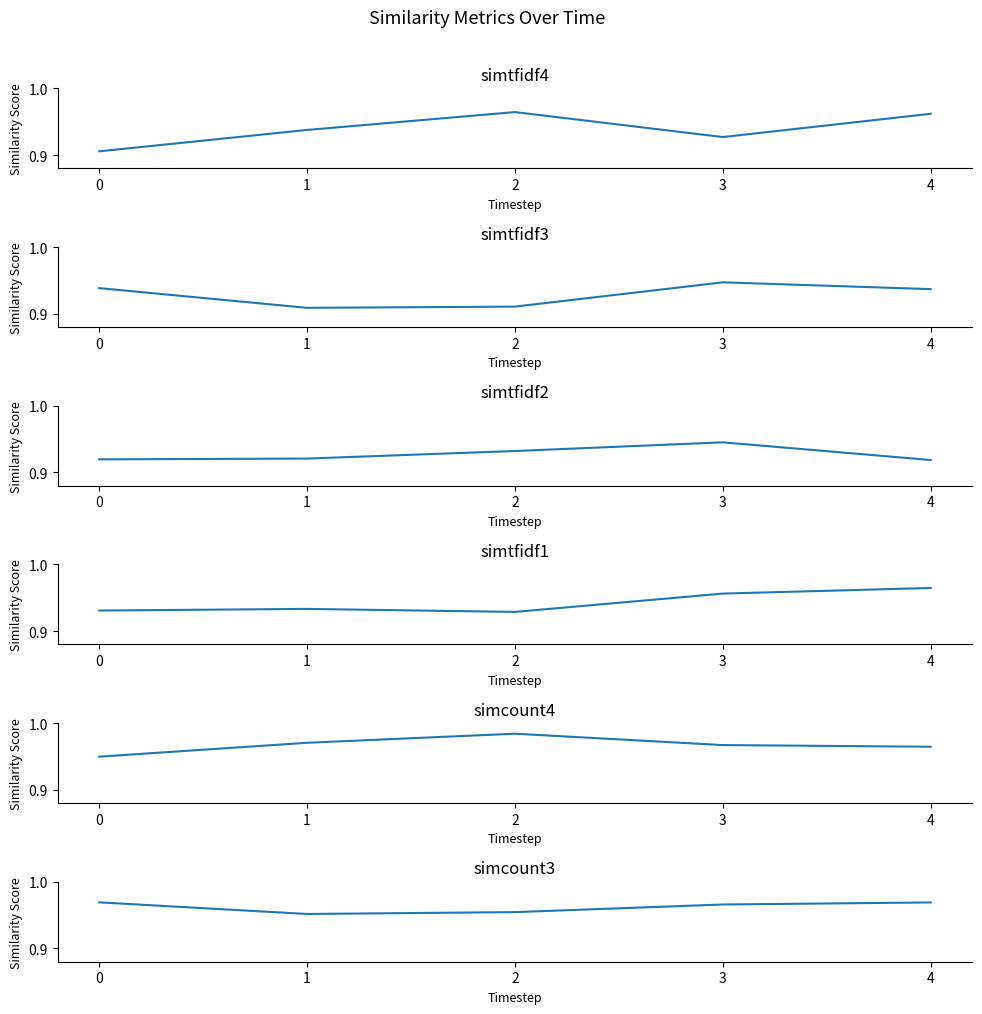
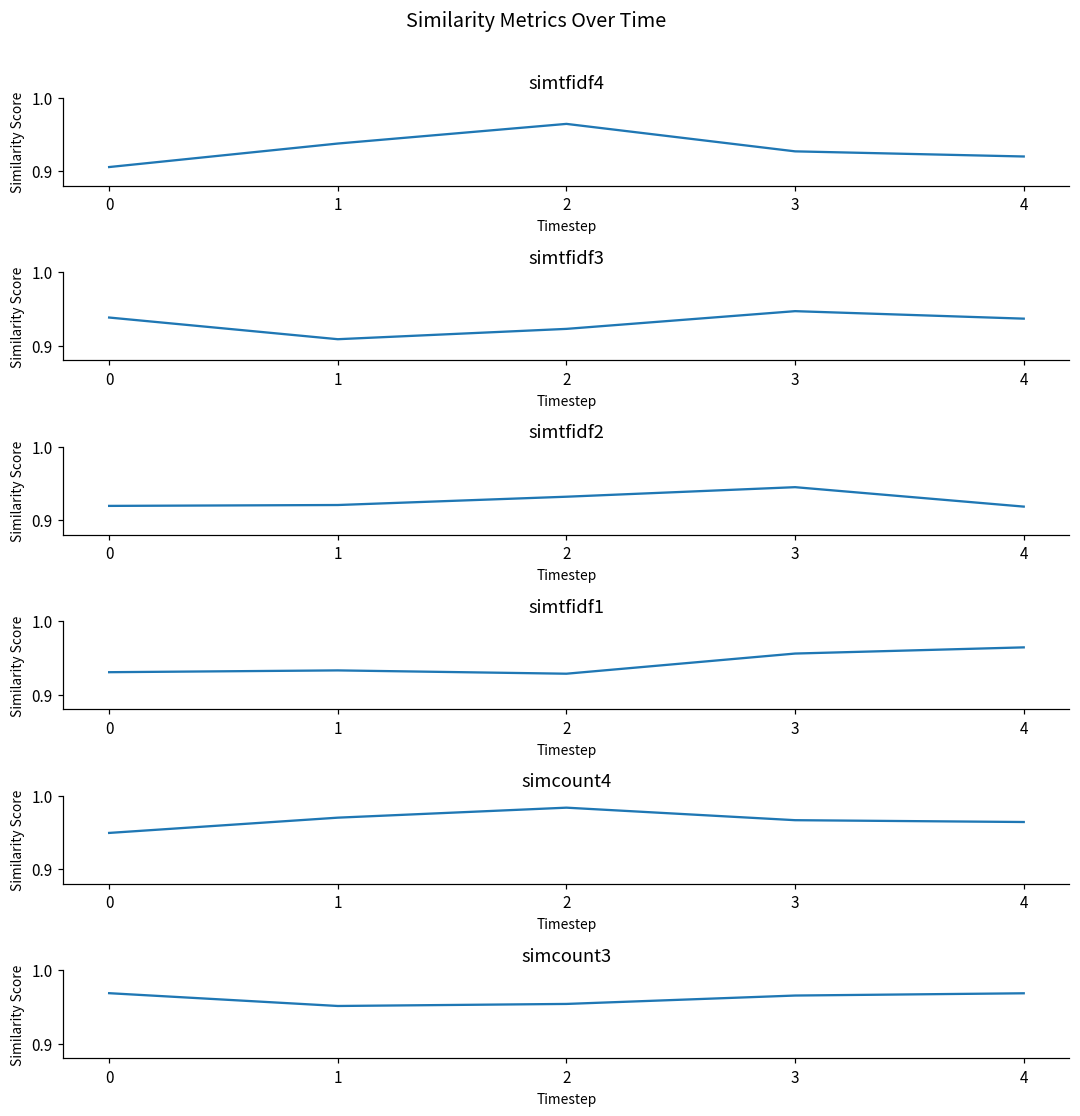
  {
    "simtfidf4": {
      "0": 0.91,
      "1": 0.94,
      "2": 0.96,
      "3": 0.93,
-     "4": 0.96
+     "4": 0.92
    },
    "simtfidf3": {
      "0": 0.94,
      "1": 0.91,
-     "2": 0.91,
+     "2": 0.92,
      "3": 0.95,
      "4": 0.94
    },
    "simtfidf2": {
      "0": 0.92,
      "1": 0.92,
      "2": 0.93,
      "3": 0.95,
      "4": 0.92
    },
    "simtfidf1": {
      "0": 0.93,
      "1": 0.93,
      "2": 0.93,
      "3": 0.96,
      "4": 0.96
    },
    "simcount4": {
      "0": 0.95,
      "1": 0.97,
      "2": 0.98,
      "3": 0.97,
      "4": 0.96
    },
    "simcount3": {
      "0": 0.97,
      "1": 0.95,
      "2": 0.95,
      "3": 0.97,
      "4": 0.97
    }
  }
